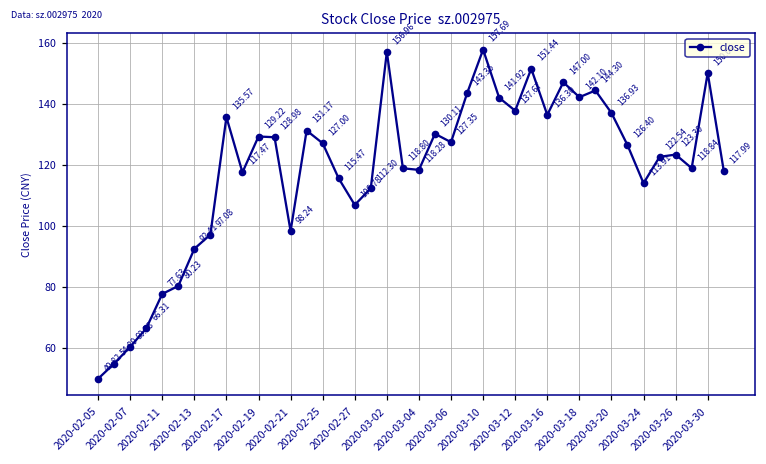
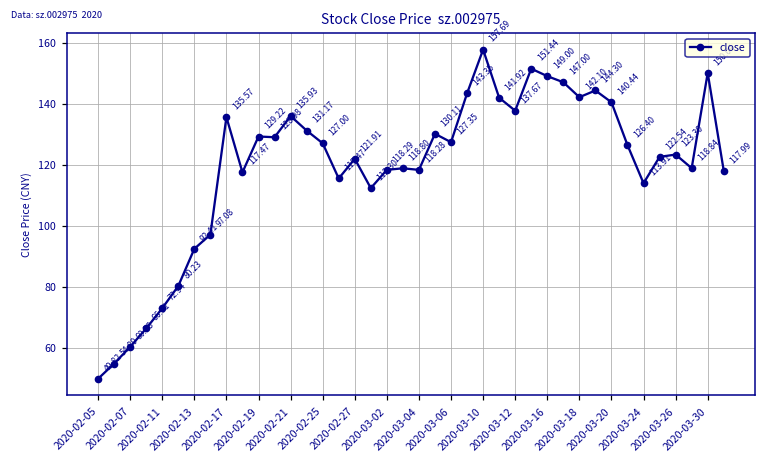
  {
-   "2020-02-11": 77.63,
+   "2020-02-11": 72.94,
    "2020-02-17": 135.57,
-   "2020-02-21": 98.24,
-   "2020-02-27": 106.78,
-   "2020-03-02": 156.96,
+   "2020-02-21": 135.93,
+   "2020-02-27": 121.91,
+   "2020-03-02": 118.29,
    "2020-03-10": 157.69,
-   "2020-03-16": 136.30,
-   "2020-03-20": 136.93
+   "2020-03-16": 149.00,
+   "2020-03-20": 140.44
  }
